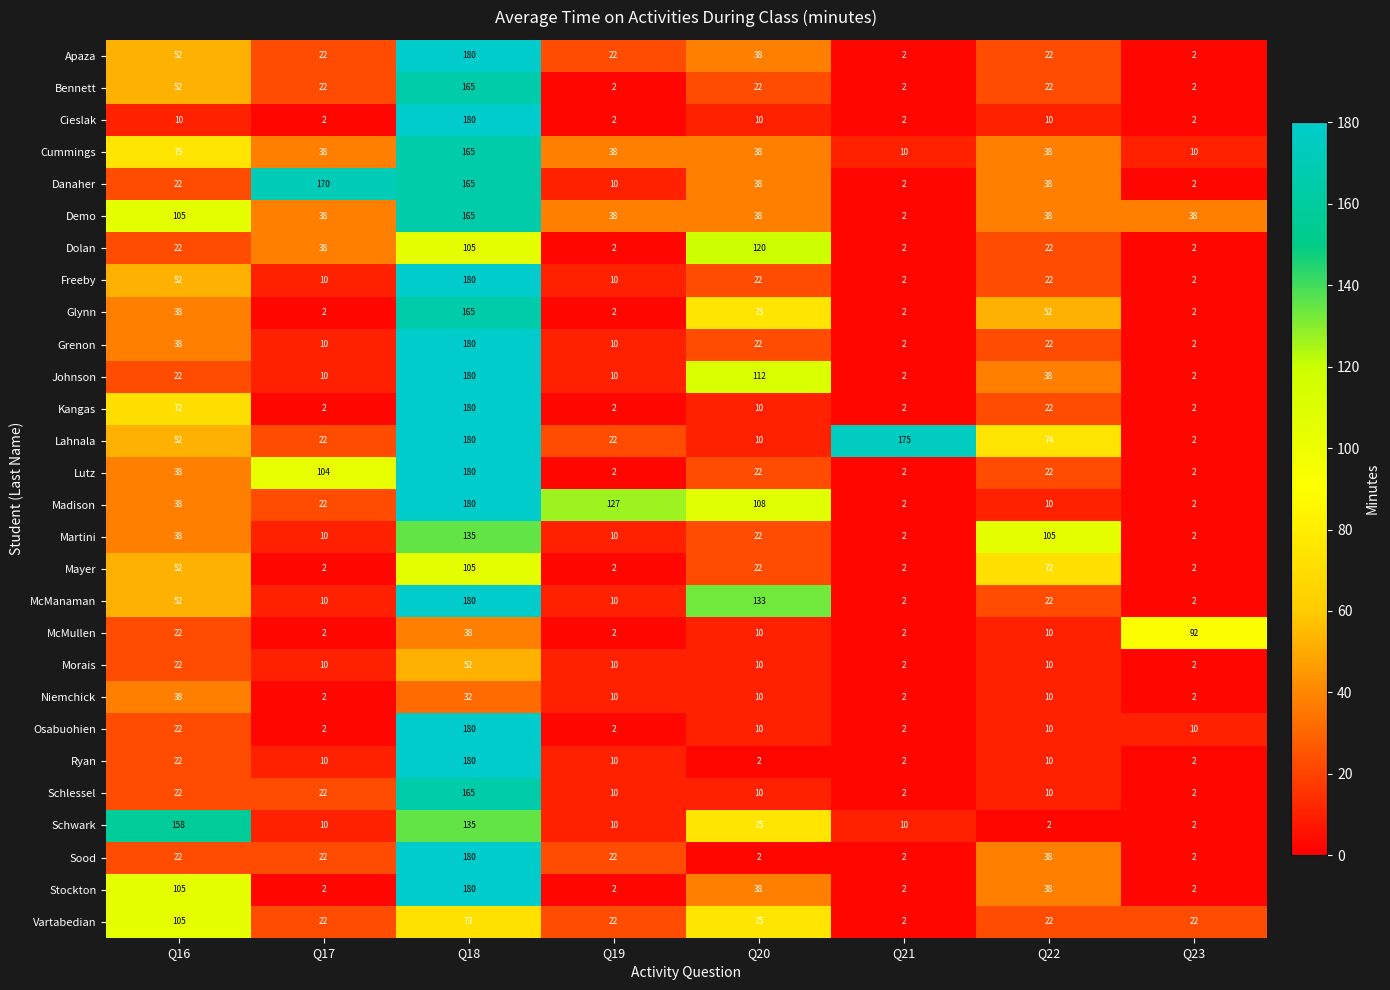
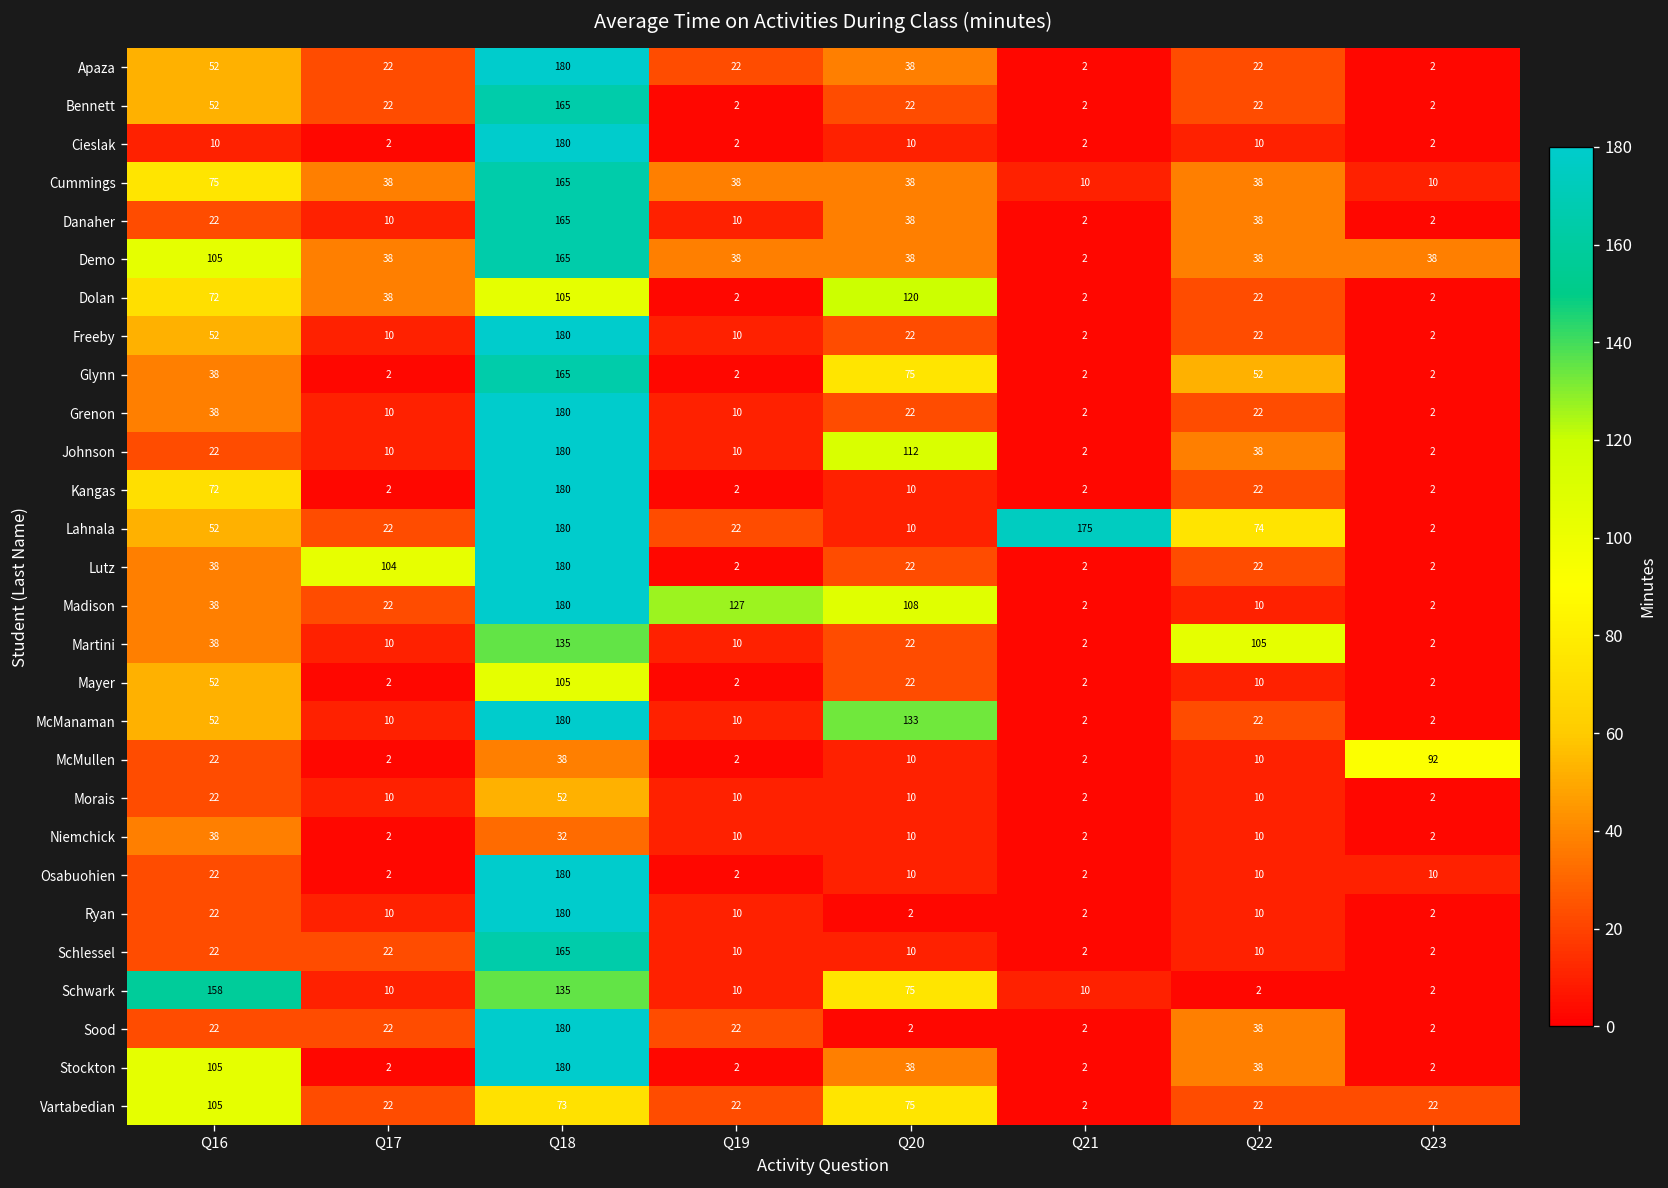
  {
    "Danaher": {
      "Q16": 22,
-     "Q17": 170,
+     "Q17": 10,
      "Q18": 165,
      "Q19": 10,
      "Q20": 38,
      "Q21": 2,
      "Q22": 38,
      "Q23": 2
    },
    "Dolan": {
-     "Q16": 22,
+     "Q16": 72,
      "Q17": 38,
      "Q18": 105,
      "Q19": 2,
      "Q20": 120,
      "Q21": 2,
      "Q22": 22,
      "Q23": 2
    },
    "Mayer": {
      "Q16": 52,
      "Q17": 2,
      "Q18": 105,
      "Q19": 2,
      "Q20": 22,
      "Q21": 2,
-     "Q22": 72,
+     "Q22": 10,
      "Q23": 2
    }
  }
